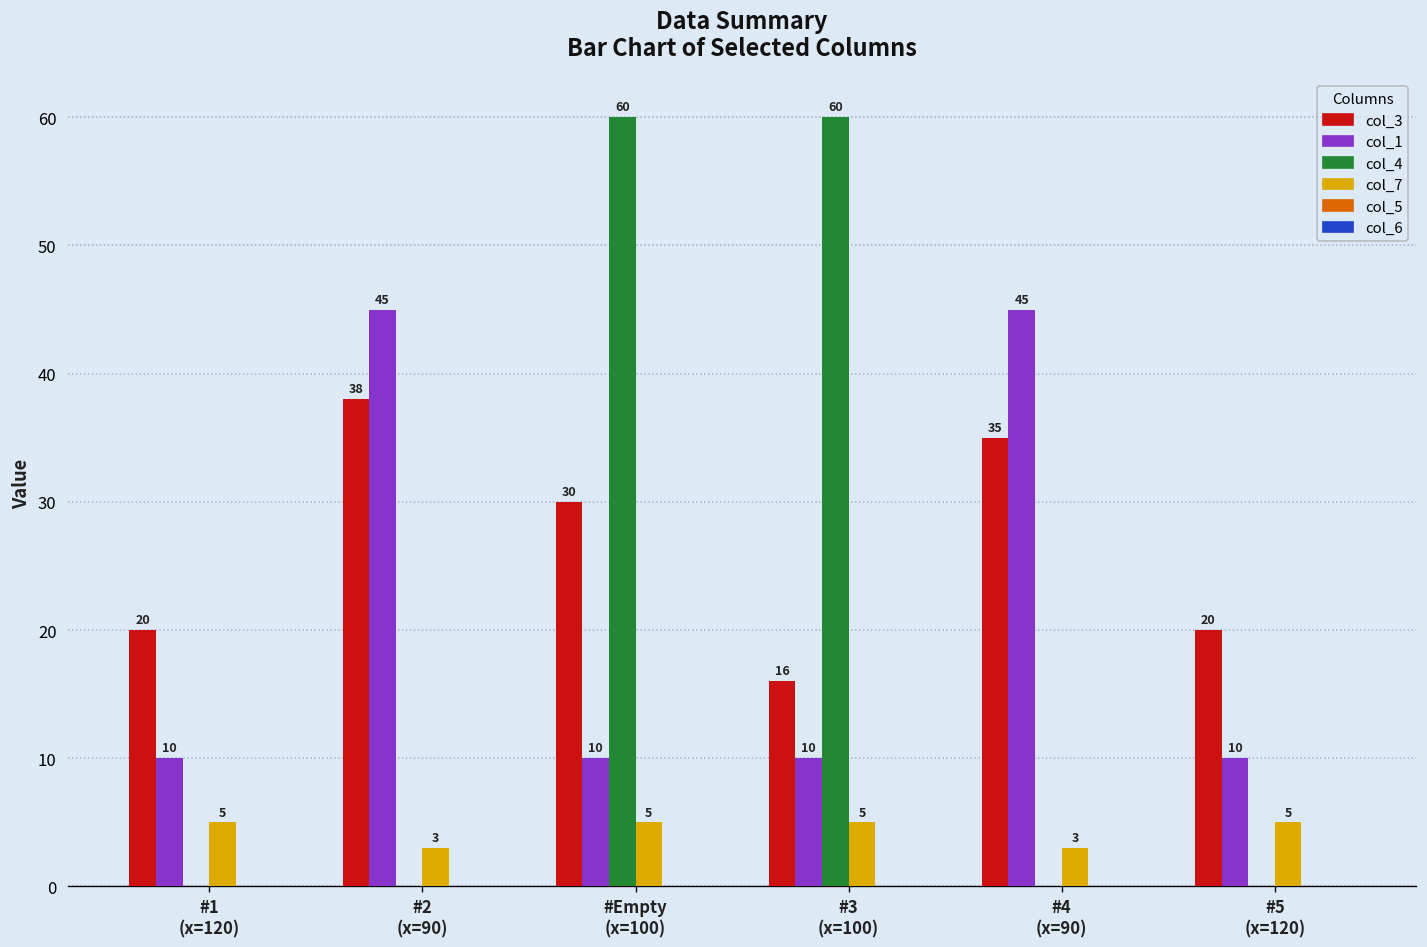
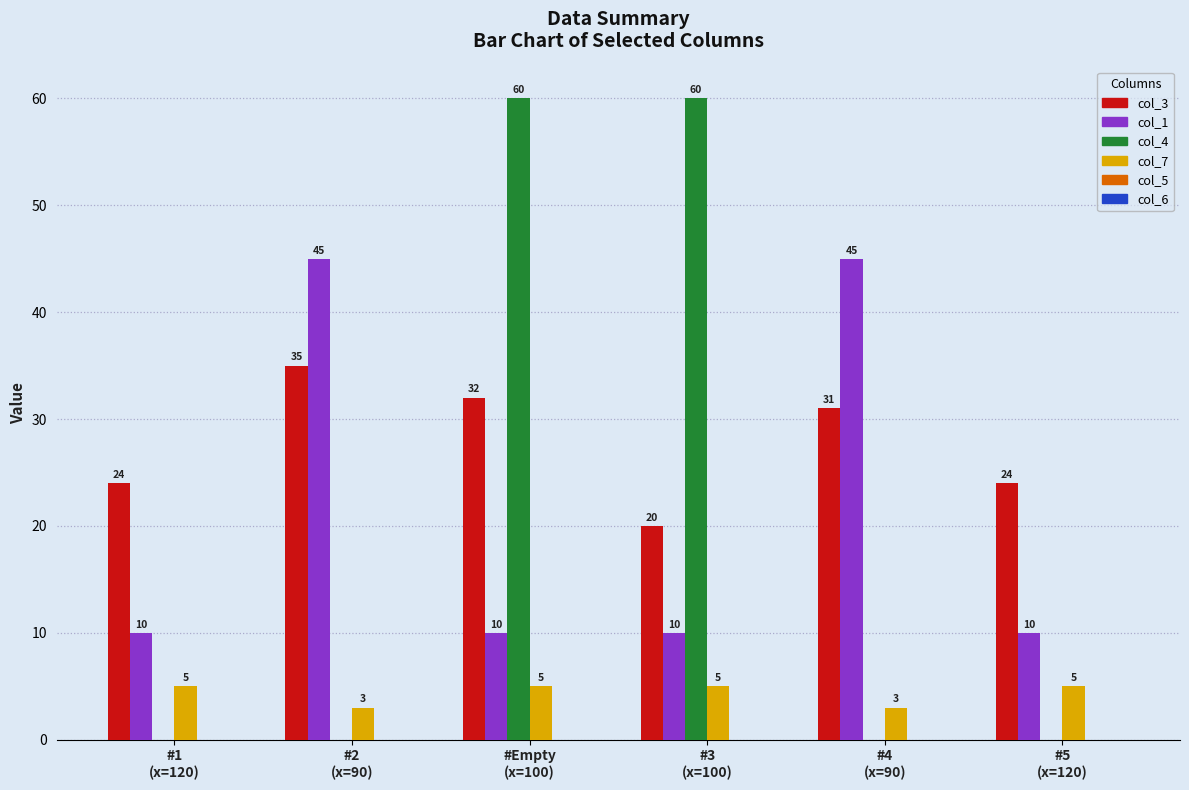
  {
    "col_3": {
-     "#1 (x=120)": 20,
-     "#2 (x=90)": 38,
-     "#Empty (x=100)": 30,
-     "#3 (x=100)": 16,
-     "#4 (x=90)": 35,
-     "#5 (x=120)": 20
+     "#1 (x=120)": 24,
+     "#2 (x=90)": 35,
+     "#Empty (x=100)": 32,
+     "#3 (x=100)": 20,
+     "#4 (x=90)": 31,
+     "#5 (x=120)": 24
    },
    "col_1": {
      "#1 (x=120)": 10,
      "#2 (x=90)": 45,
      "#Empty (x=100)": 10,
      "#3 (x=100)": 10,
      "#4 (x=90)": 45,
      "#5 (x=120)": 10
    },
    "col_4": {
      "#Empty (x=100)": 60,
      "#3 (x=100)": 60
    },
    "col_7": {
      "#1 (x=120)": 5,
      "#2 (x=90)": 3,
      "#Empty (x=100)": 5,
      "#3 (x=100)": 5,
      "#4 (x=90)": 3,
      "#5 (x=120)": 5
    },
    "col_5": {
      "#1 (x=120)": 0.0,
      "#2 (x=90)": 0.0,
      "#Empty (x=100)": 0.0,
      "#3 (x=100)": 0.0,
      "#4 (x=90)": 0.0,
      "#5 (x=120)": 0.0
    },
    "col_6": {
      "#1 (x=120)": 0.0,
      "#2 (x=90)": 0.0,
      "#Empty (x=100)": 0.0,
      "#3 (x=100)": 0.0,
      "#4 (x=90)": 0.0,
      "#5 (x=120)": 0.0
    }
  }
